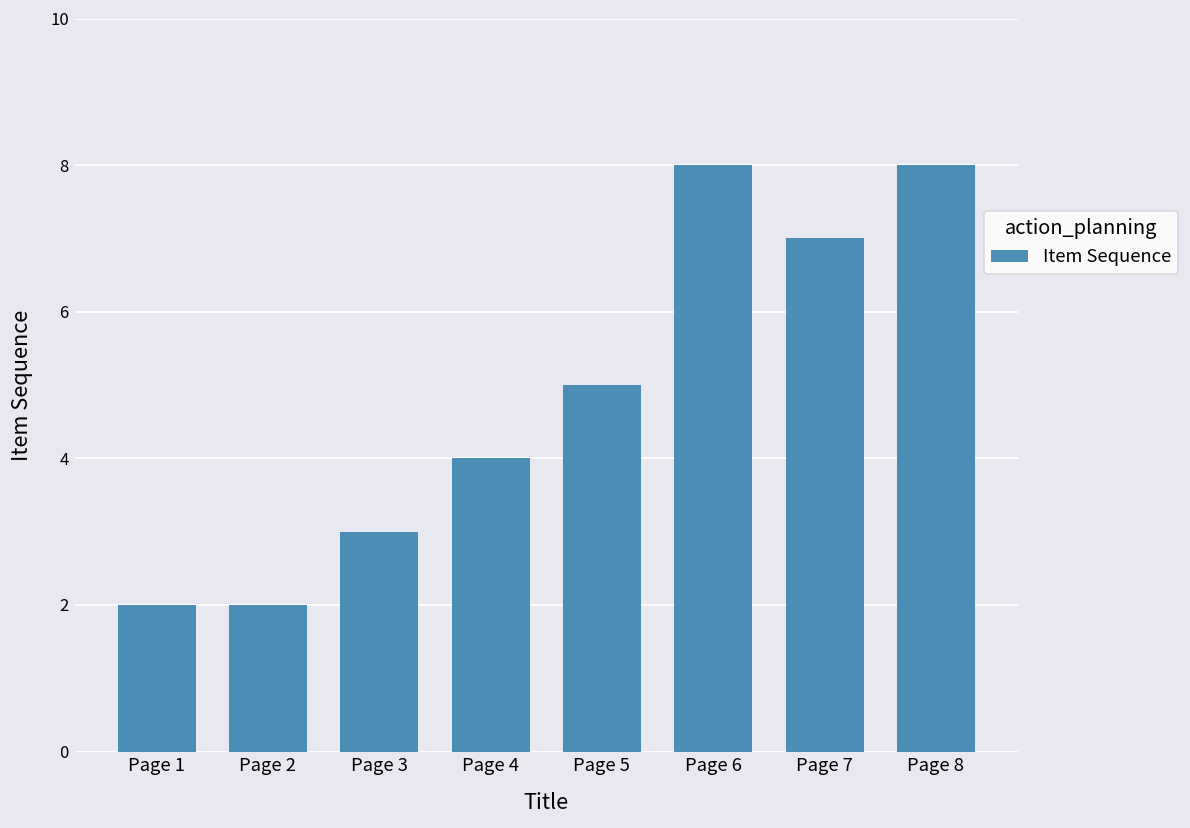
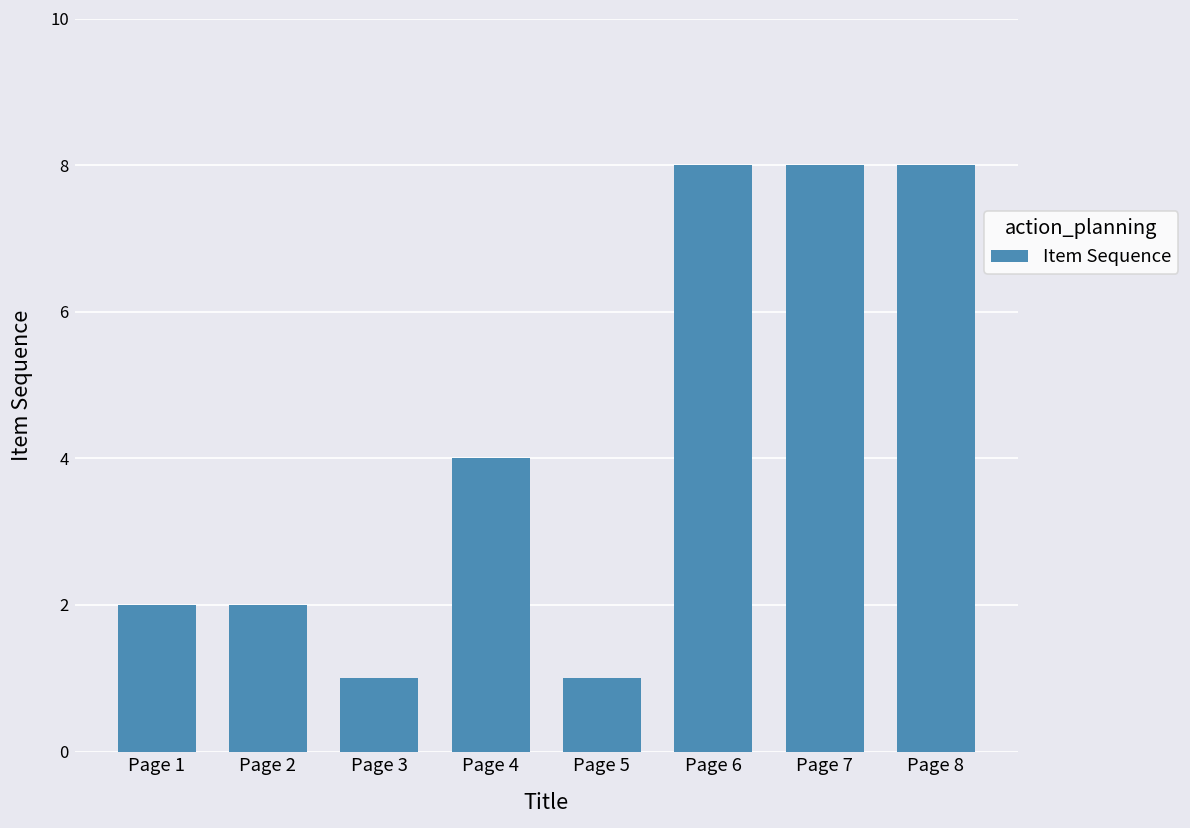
  {
    "Page 1": 2,
    "Page 2": 2,
-   "Page 3": 3,
+   "Page 3": 1,
    "Page 4": 4,
-   "Page 5": 5,
+   "Page 5": 1,
    "Page 6": 8,
-   "Page 7": 7,
+   "Page 7": 8,
    "Page 8": 8
  }
